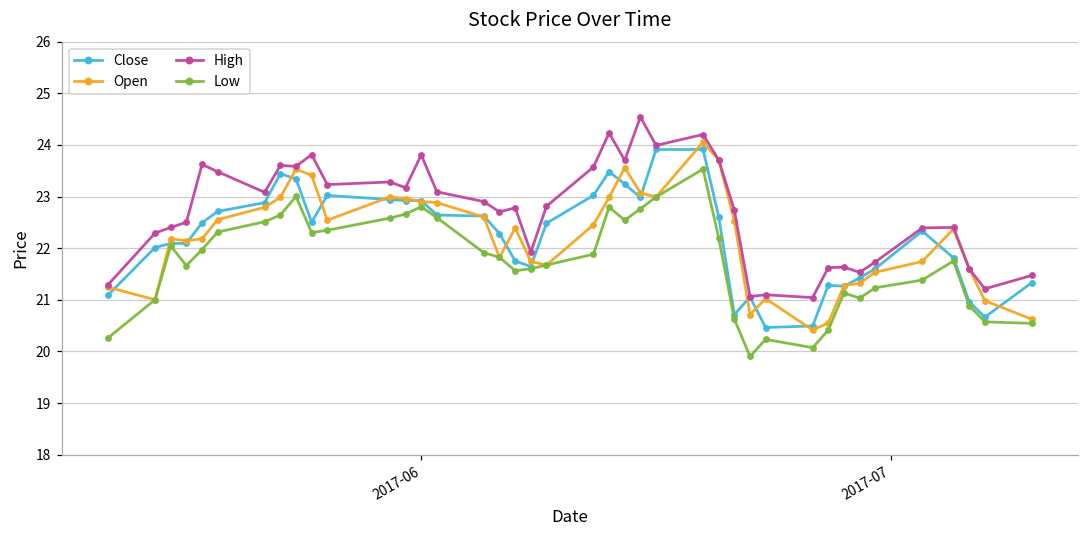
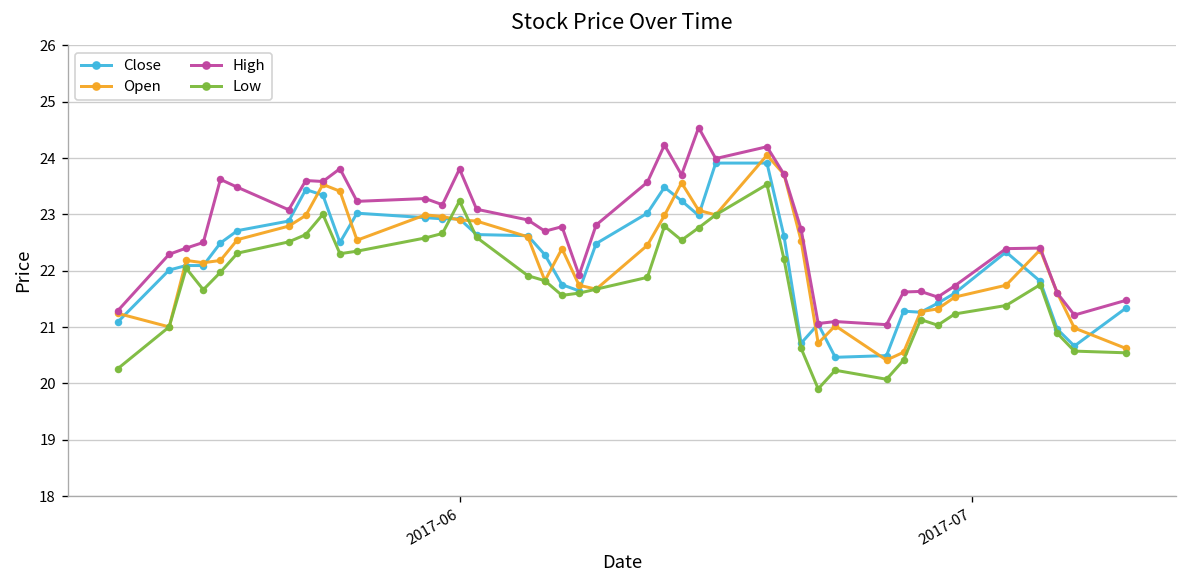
  {
    "High": {
      "2017-06": 23.8
    },
    "Low": {
-     "2017-06": 22.8
+     "2017-06": 23.2
    }
  }
